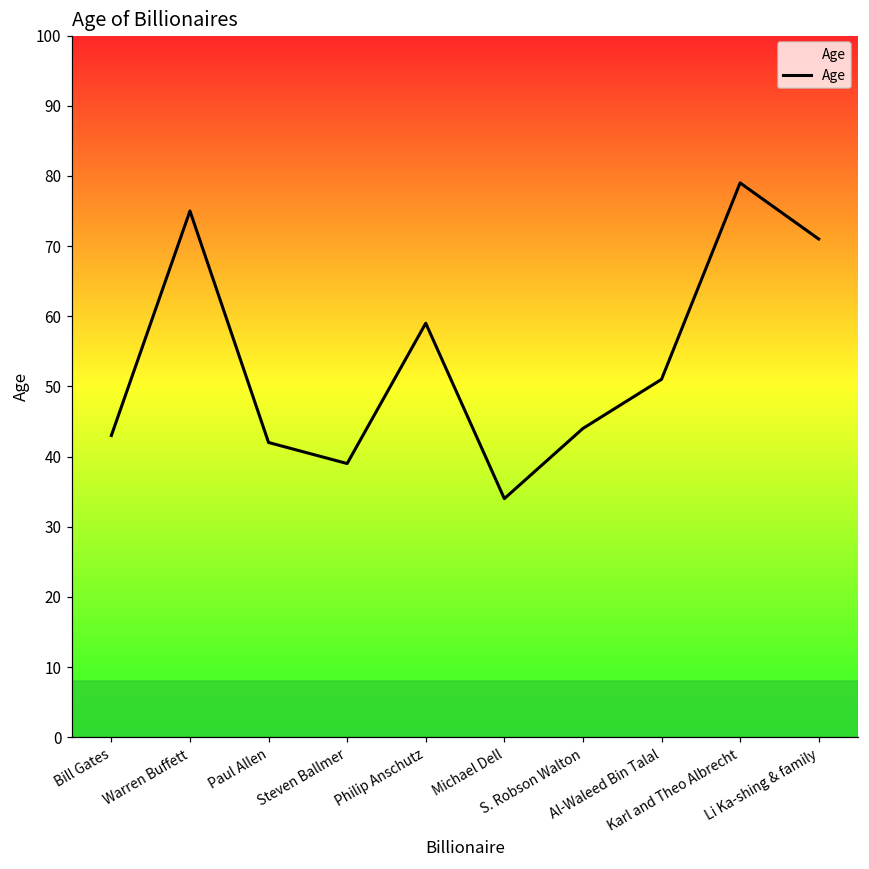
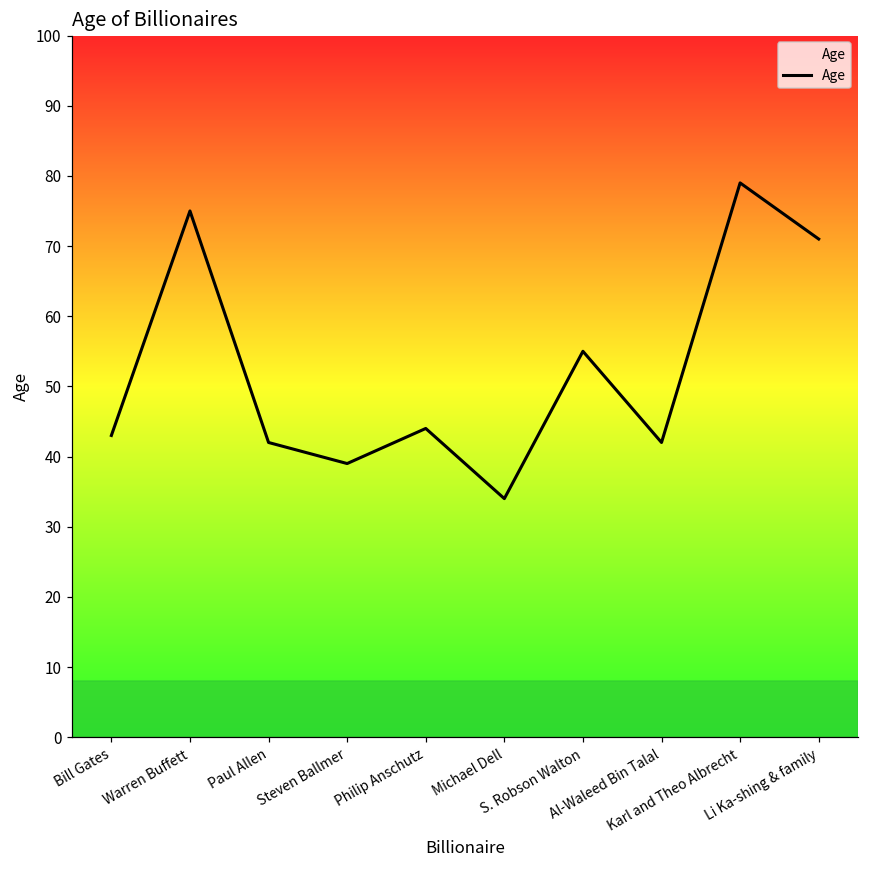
  {
    "Bill Gates": 43,
    "Warren Buffett": 75,
    "Paul Allen": 42,
    "Steven Ballmer": 39,
-   "Philip Anschutz": 59,
+   "Philip Anschutz": 44,
    "Michael Dell": 34,
-   "S. Robson Walton": 44,
-   "Al-Waleed Bin Talal": 51,
+   "S. Robson Walton": 55,
+   "Al-Waleed Bin Talal": 42,
    "Karl and Theo Albrecht": 79,
    "Li Ka-shing & family": 71
  }
